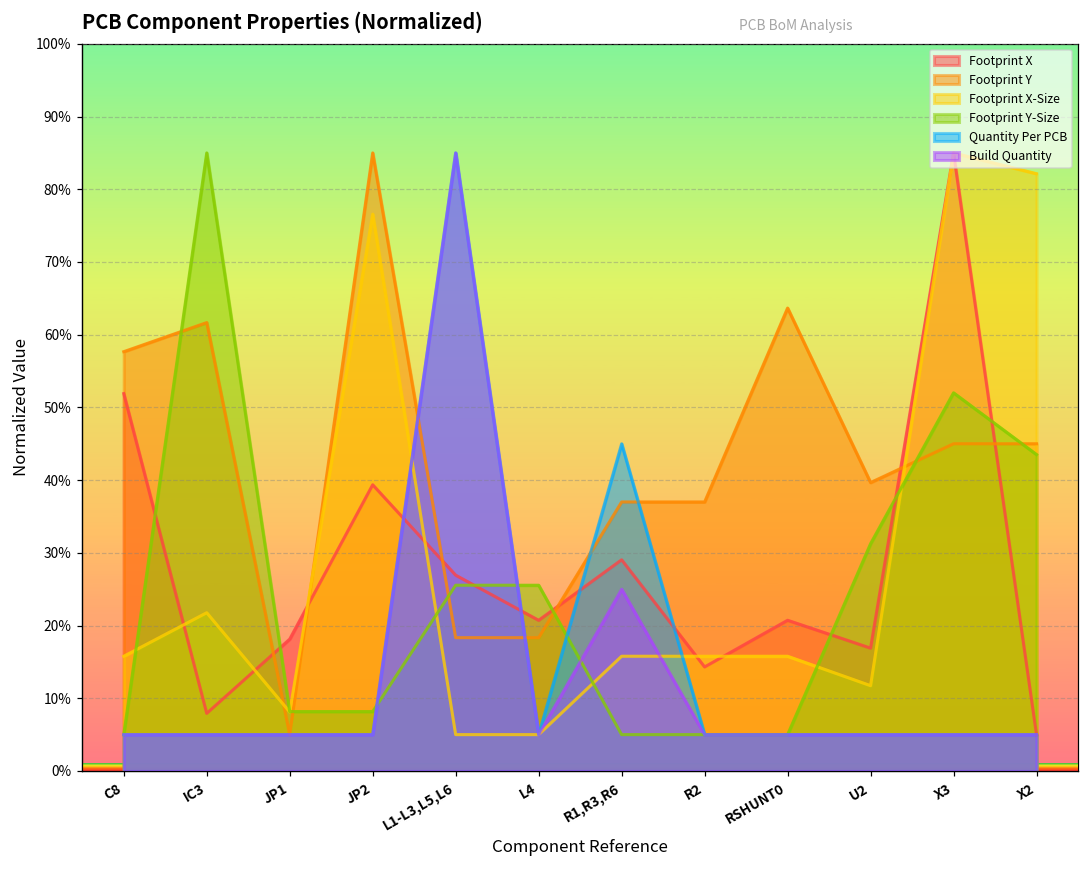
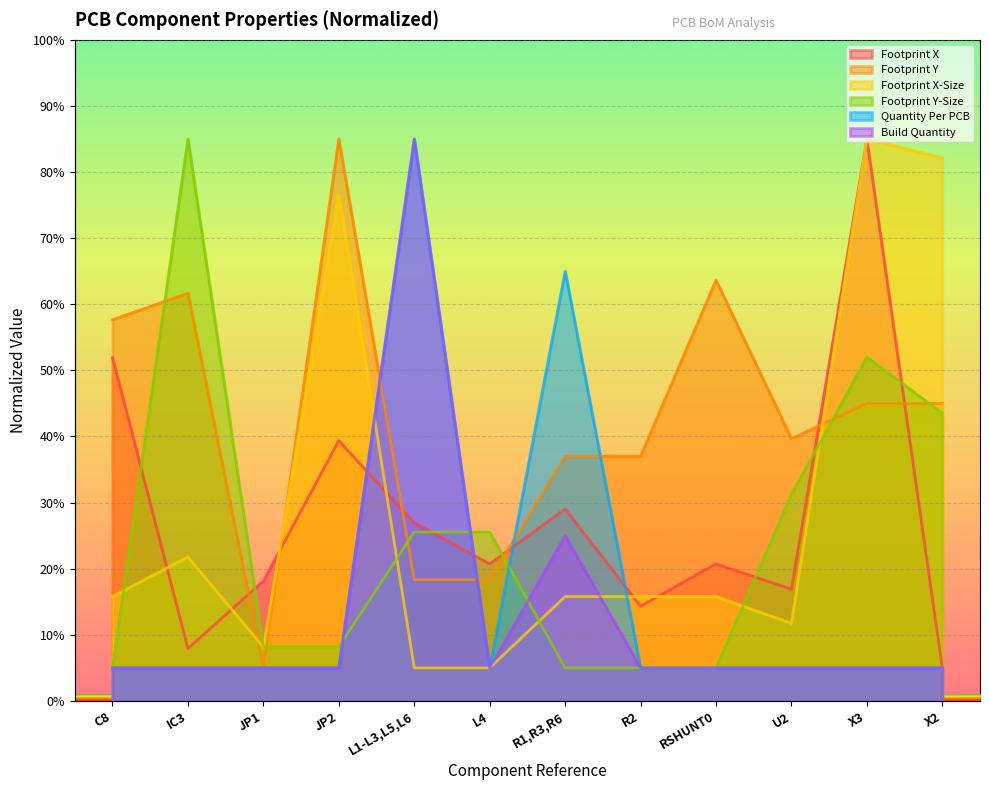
  {
    "Footprint X": {
      "C8": "52%",
      "IC3": "8%",
      "JP1": "18%",
      "JP2": "39%",
      "L1-L3,L5,L6": "27%",
      "L4": "21%",
      "R1,R3,R6": "29%",
      "R2": "14%",
      "RSHUNT0": "21%",
      "U2": "17%"
    },
    "Footprint Y-Size": {
      "IC3": "85%",
      "JP2": "8%",
      "L1-L3,L5,L6": "26%",
      "L4": "26%",
      "R1,R3,R6": "5%",
      "U2": "31%",
      "X3": "52%",
      "X2": "44%"
    },
    "Quantity Per PCB": {
-     "R1,R3,R6": "45%"
+     "R1,R3,R6": "65%"
    },
    "Build Quantity": {
      "R1,R3,R6": "25%"
    }
  }
